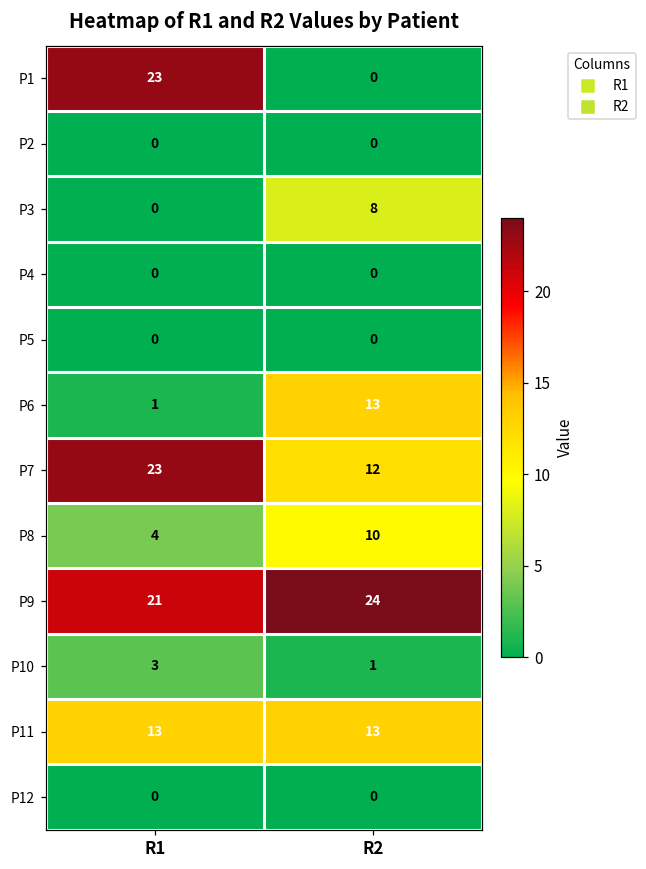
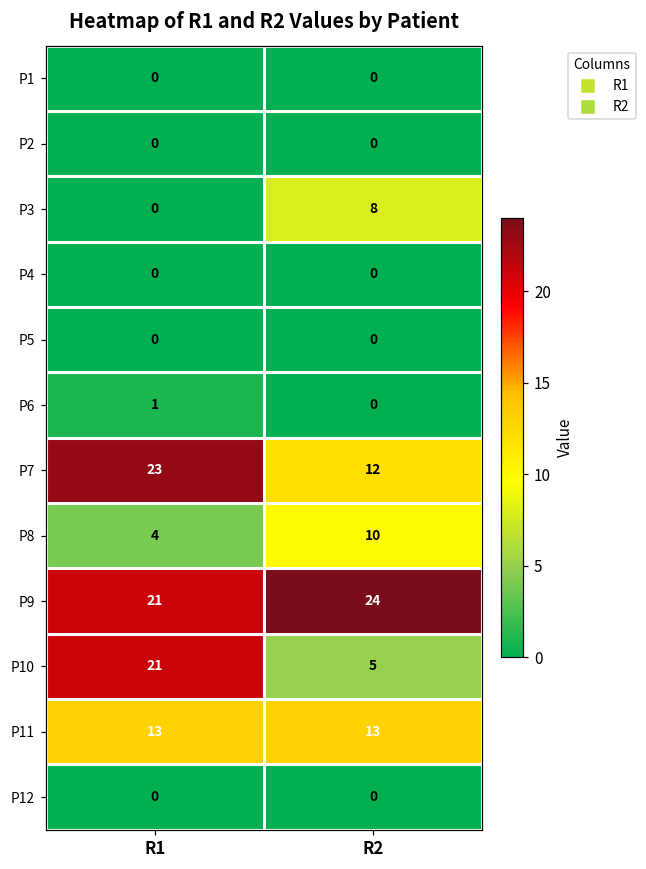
  {
    "P1": {
-     "R1": 23,
+     "R1": 0,
      "R2": 0
    },
    "P2": {
      "R1": 0,
      "R2": 0
    },
    "P3": {
      "R1": 0,
      "R2": 8
    },
    "P4": {
      "R1": 0,
      "R2": 0
    },
    "P5": {
      "R1": 0,
      "R2": 0
    },
    "P6": {
      "R1": 1,
-     "R2": 13
+     "R2": 0
    },
    "P7": {
      "R1": 23,
      "R2": 12
    },
    "P8": {
      "R1": 4,
      "R2": 10
    },
    "P9": {
      "R1": 21,
      "R2": 24
    },
    "P10": {
-     "R1": 3,
-     "R2": 1
+     "R1": 21,
+     "R2": 5
    },
    "P11": {
      "R1": 13,
      "R2": 13
    },
    "P12": {
      "R1": 0,
      "R2": 0
    }
  }
